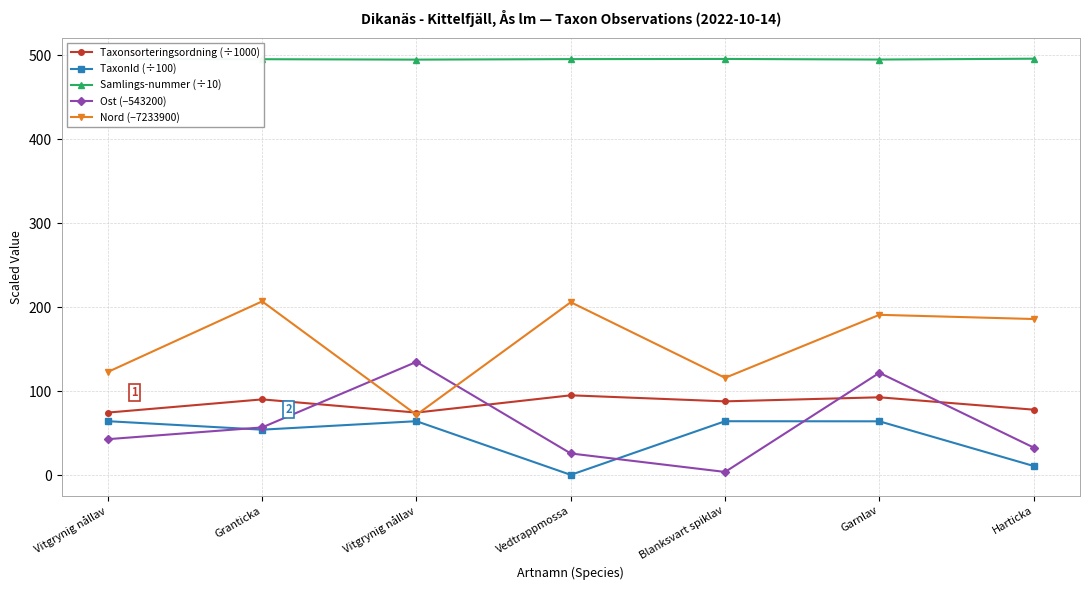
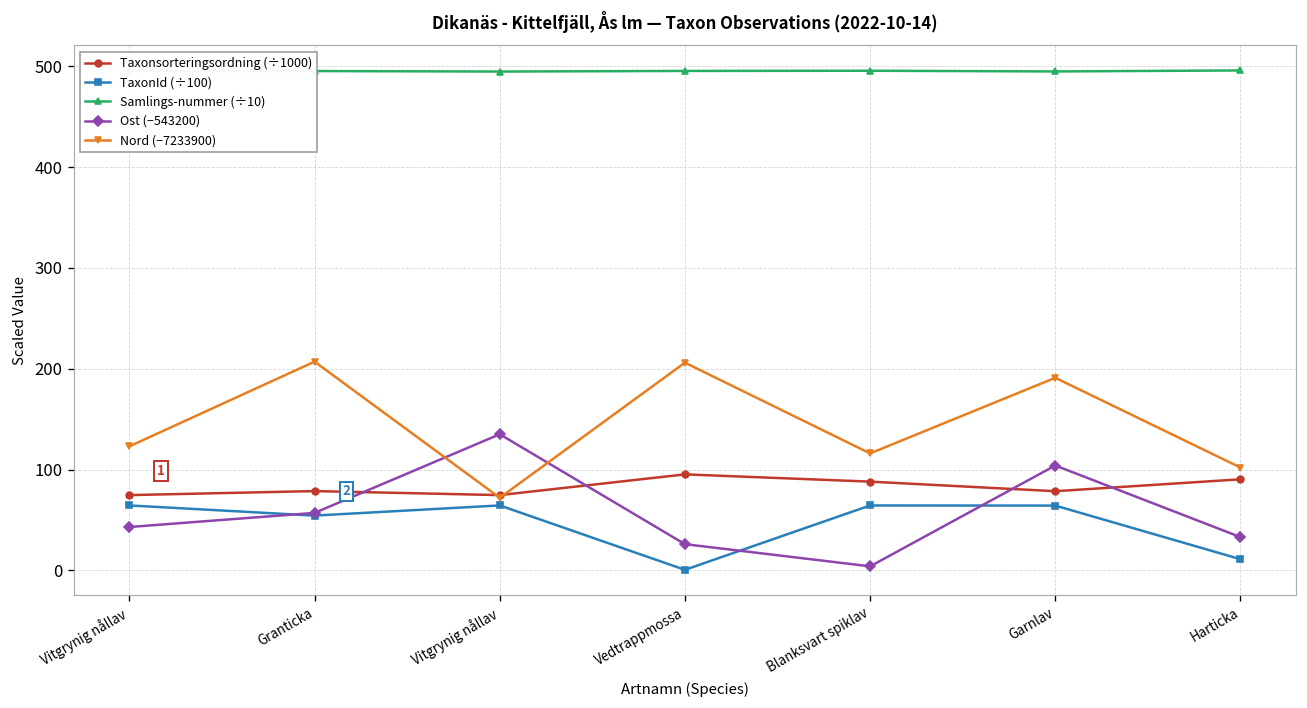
  {
    "Taxonsorteringsordning (÷1000)": {
-     "Granticka": 90,
+     "Granticka": 80,
      "Vedtrappmossa": 100,
      "Blanksvart spiklav": 90,
-     "Garnlav": 90,
-     "Harticka": 80
+     "Garnlav": 80,
+     "Harticka": 90
    },
    "TaxonId (÷100)": {
      "Vedtrappmossa": 0,
      "Blanksvart spiklav": 60,
      "Garnlav": 60,
      "Harticka": 10
    },
    "Samlings-nummer (÷10)": {
      "Vedtrappmossa": 500,
      "Blanksvart spiklav": 500,
      "Garnlav": 490,
      "Harticka": 500
    },
    "Ost (−543200)": {
      "Vedtrappmossa": 30,
      "Blanksvart spiklav": 0,
-     "Garnlav": 120,
+     "Garnlav": 100,
      "Harticka": 30
    },
    "Nord (−7233900)": {
      "Granticka": 210,
      "Vedtrappmossa": 210,
      "Blanksvart spiklav": 120,
      "Garnlav": 190,
-     "Harticka": 190
+     "Harticka": 100
    }
  }
